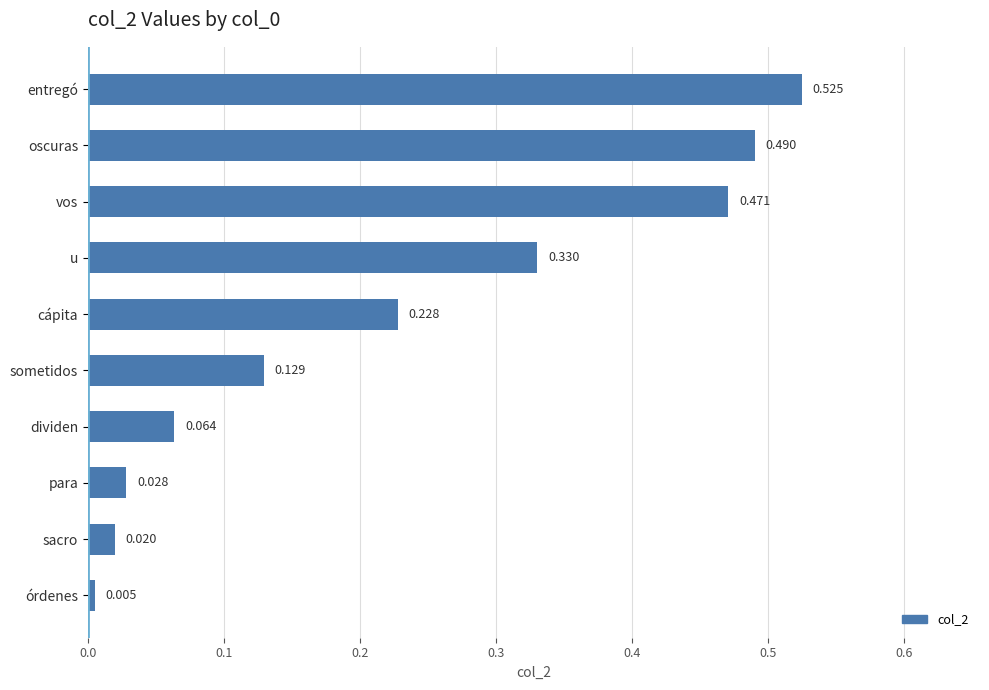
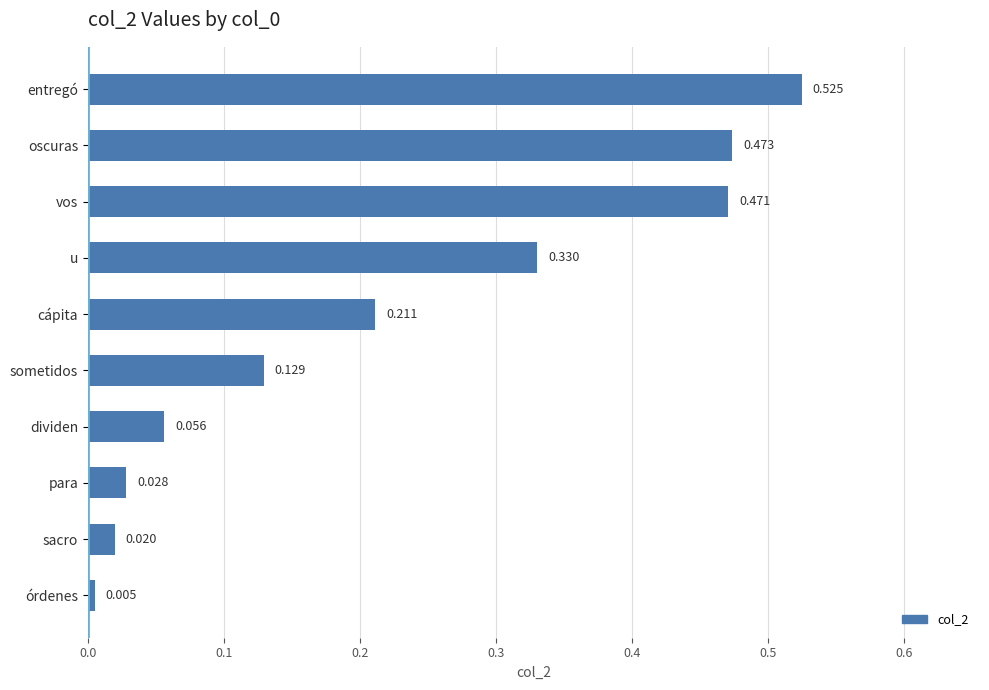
  {
    "entregó": 0.525,
-   "oscuras": 0.490,
+   "oscuras": 0.473,
    "vos": 0.471,
    "u": 0.330,
-   "cápita": 0.228,
+   "cápita": 0.211,
    "sometidos": 0.129,
-   "dividen": 0.064,
+   "dividen": 0.056,
    "para": 0.028,
    "sacro": 0.020,
    "órdenes": 0.005
  }
